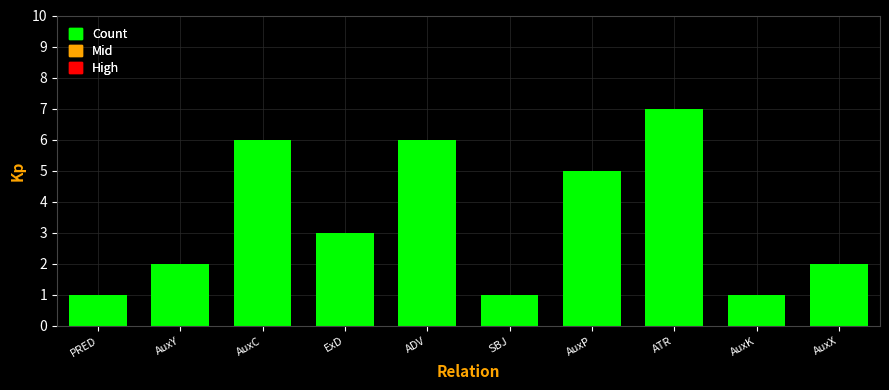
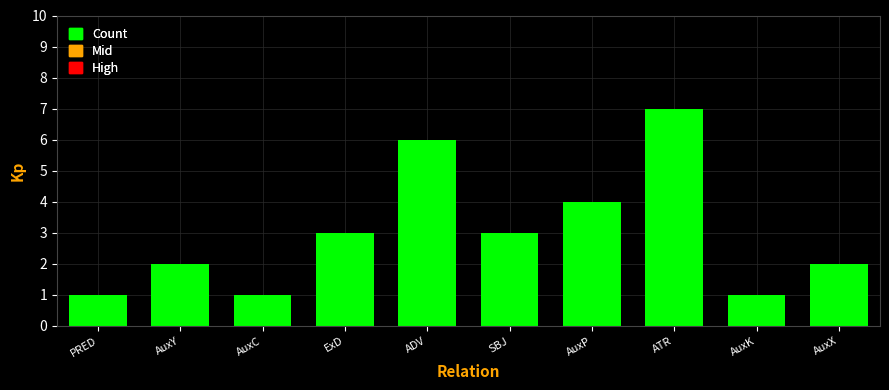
  {
    "PRED": 1,
    "AuxY": 2,
-   "AuxC": 6,
+   "AuxC": 1,
    "ExD": 3,
    "ADV": 6,
-   "SBJ": 1,
-   "AuxP": 5,
+   "SBJ": 3,
+   "AuxP": 4,
    "ATR": 7,
    "AuxK": 1,
    "AuxX": 2
  }
